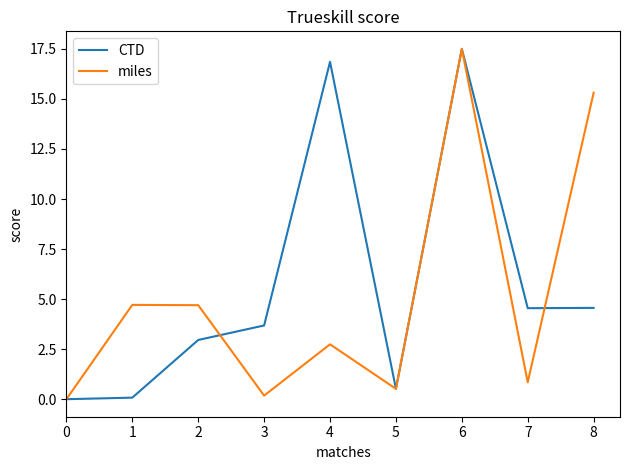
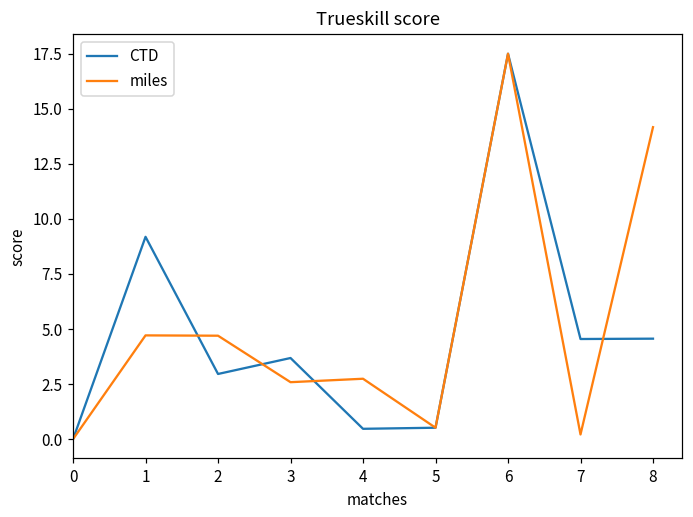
  {
    "CTD": {
-     "1": 0.1,
+     "1": 9.2,
      "2": 3.0,
      "3": 3.7,
-     "4": 16.9,
+     "4": 0.5,
      "7": 4.5,
      "8": 4.6
    },
    "miles": {
      "1": 4.7,
      "2": 4.7,
-     "3": 0.2,
+     "3": 2.6,
      "4": 2.7,
-     "7": 0.8,
-     "8": 15.3
+     "7": 0.2,
+     "8": 14.2
    }
  }
